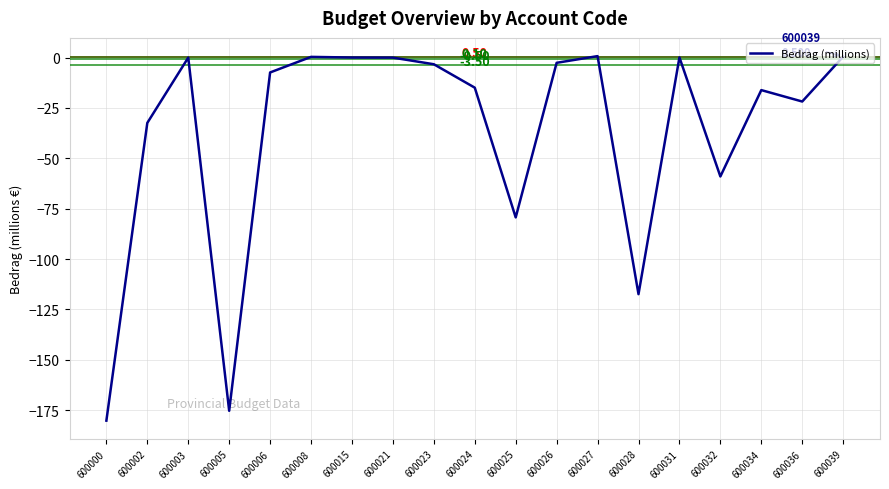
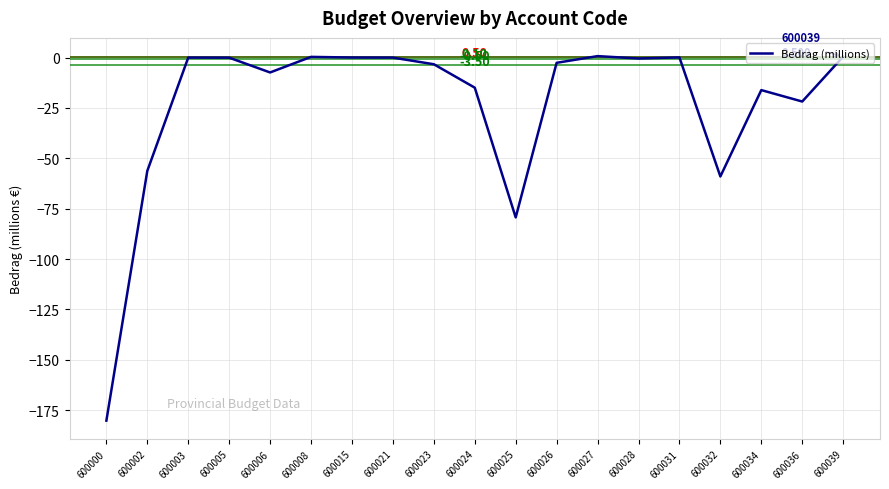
  {
    "600000": -180,
-   "600002": -32,
+   "600002": -56,
    "600003": 0,
-   "600005": -175,
+   "600005": 0,
    "600006": -7,
    "600008": 0,
    "600015": 0,
    "600021": 0,
    "600023": -3,
    "600025": -79,
    "600026": -3,
    "600027": 1,
-   "600028": -117,
+   "600028": 0,
    "600031": 0,
    "600032": -59,
    "600034": -16,
    "600036": -22
  }
